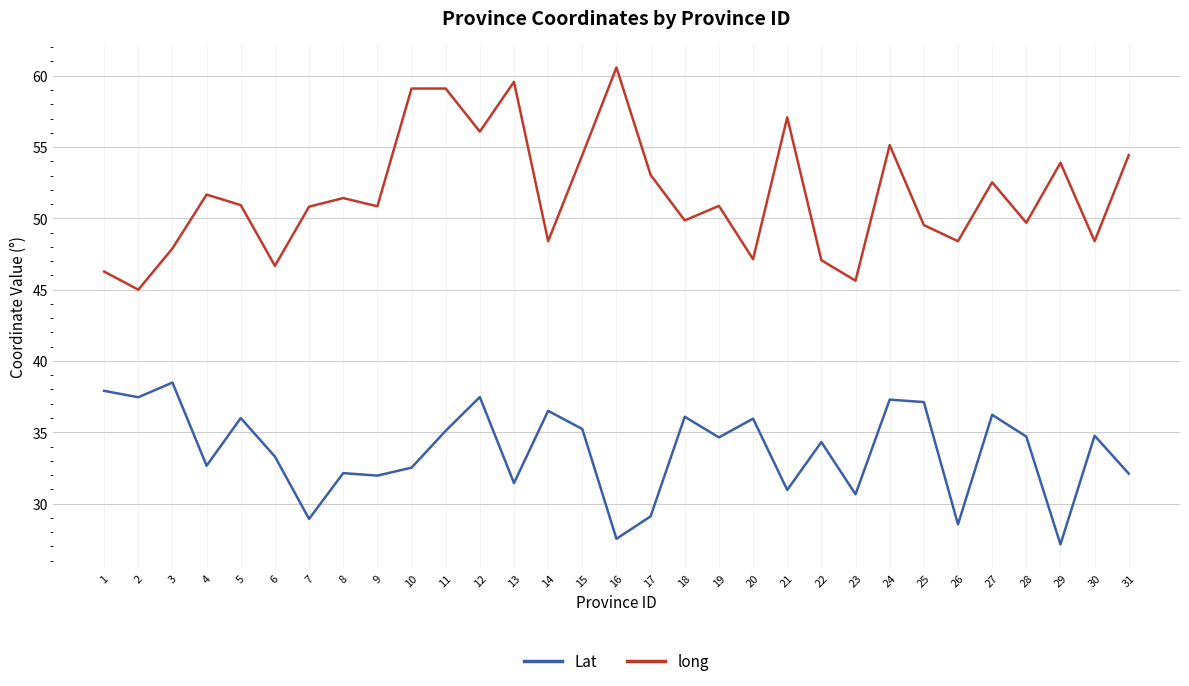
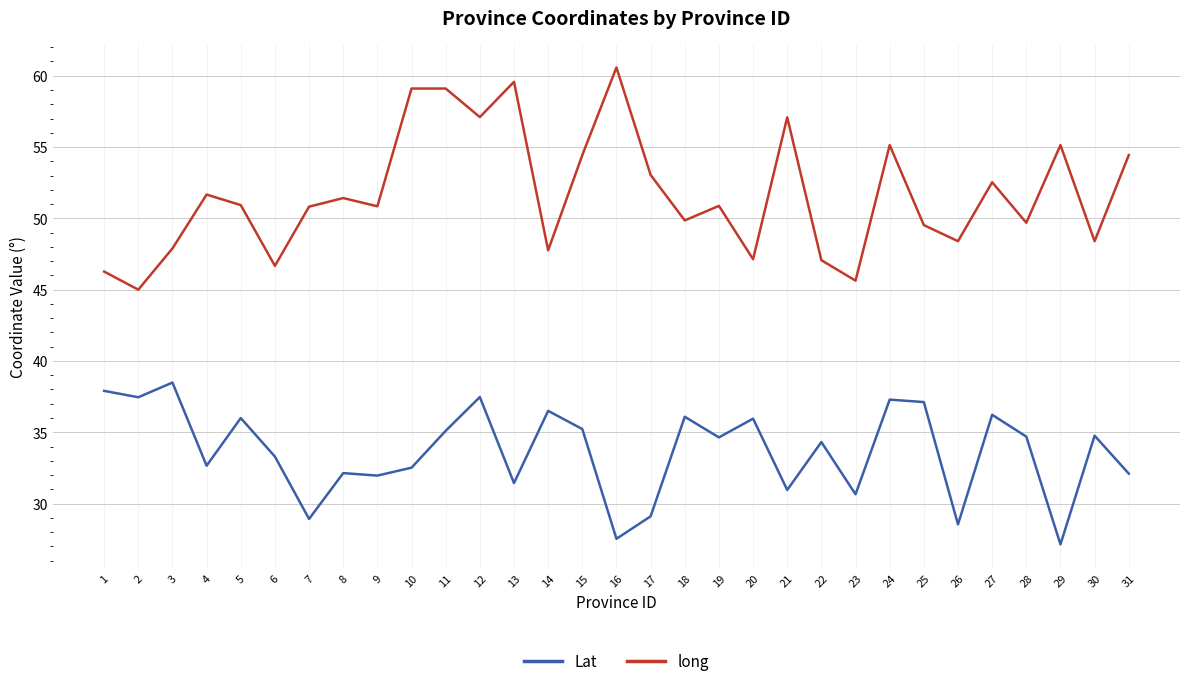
  {
    "Lat": {
      "1": 37.9,
      "2": 37.5,
      "3": 38.5,
      "4": 32.7,
      "5": 36.0,
      "6": 33.3,
      "7": 28.9,
      "8": 32.1,
      "9": 32.0,
      "10": 32.5,
      "11": 35.1,
      "12": 37.5,
      "13": 31.4,
      "14": 36.5,
      "15": 35.2,
      "16": 27.5,
      "17": 29.1,
      "18": 36.1,
      "19": 34.6,
      "20": 36.0,
      "21": 31.0,
      "22": 34.3,
      "23": 30.7,
      "24": 37.3,
      "25": 37.1,
      "26": 28.5,
      "27": 36.2,
      "28": 34.7,
      "29": 27.1,
      "30": 34.8,
      "31": 32.1
    },
    "long": {
      "1": 46.3,
      "2": 45.0,
      "3": 47.9,
      "4": 51.7,
      "5": 50.9,
      "6": 46.7,
      "7": 50.8,
      "8": 51.4,
      "9": 50.8,
      "10": 59.1,
      "11": 59.1,
-     "12": 56.1,
+     "12": 57.1,
      "13": 59.6,
-     "14": 48.4,
+     "14": 47.8,
      "15": 54.4,
      "16": 60.6,
      "17": 53.0,
      "18": 49.9,
      "19": 50.9,
      "20": 47.1,
      "21": 57.1,
      "22": 47.1,
      "23": 45.6,
      "24": 55.1,
      "25": 49.5,
      "26": 48.4,
      "27": 52.5,
      "28": 49.7,
-     "29": 53.9,
+     "29": 55.1,
      "30": 48.4,
      "31": 54.4
    }
  }
